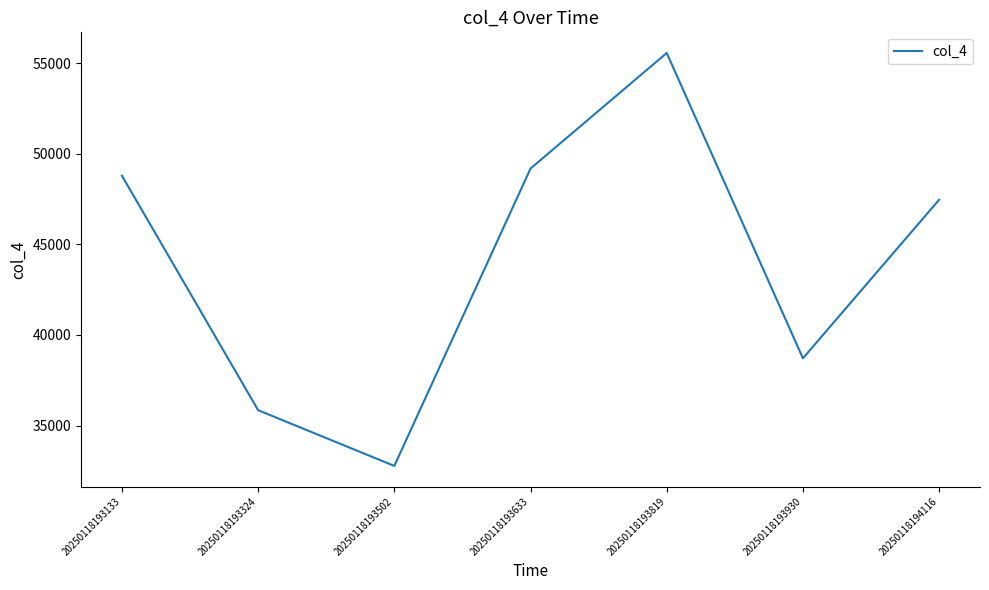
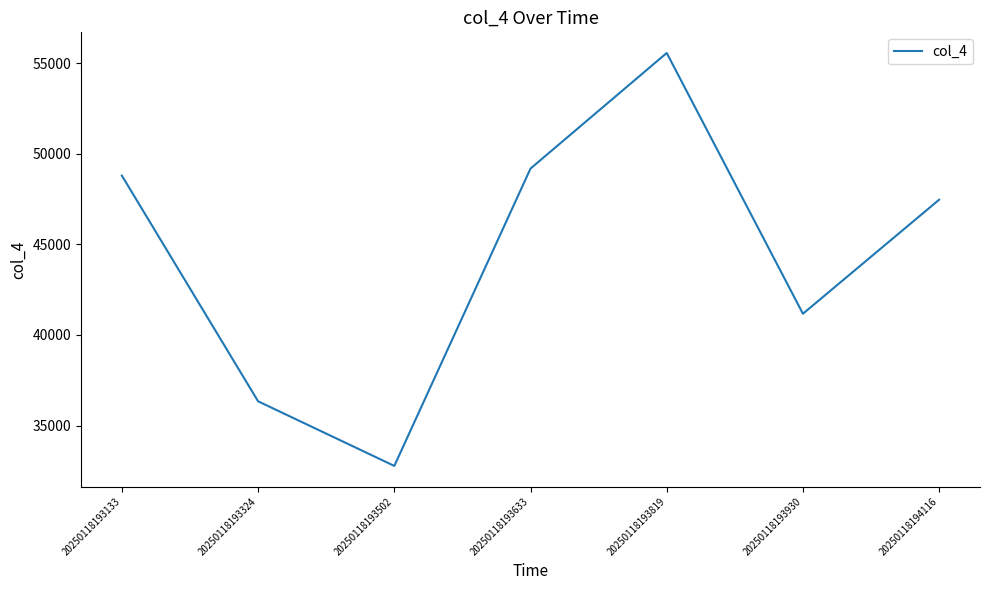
  {
    "20250118193133": 48800,
-   "20250118193324": 35800,
+   "20250118193324": 36300,
    "20250118193502": 32800,
    "20250118193633": 49200,
    "20250118193819": 55600,
-   "20250118193930": 38700,
+   "20250118193930": 41200,
    "20250118194116": 47500
  }
